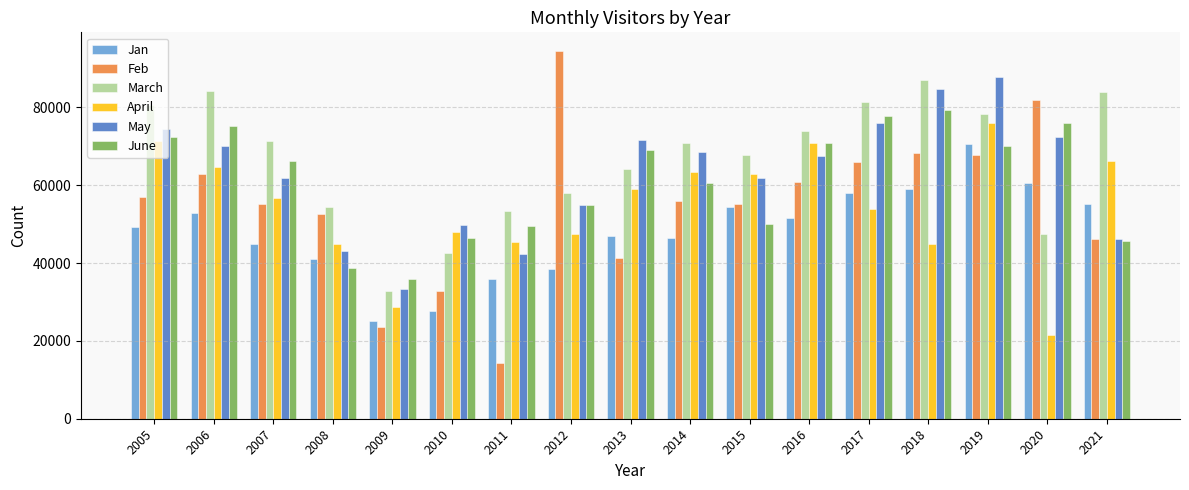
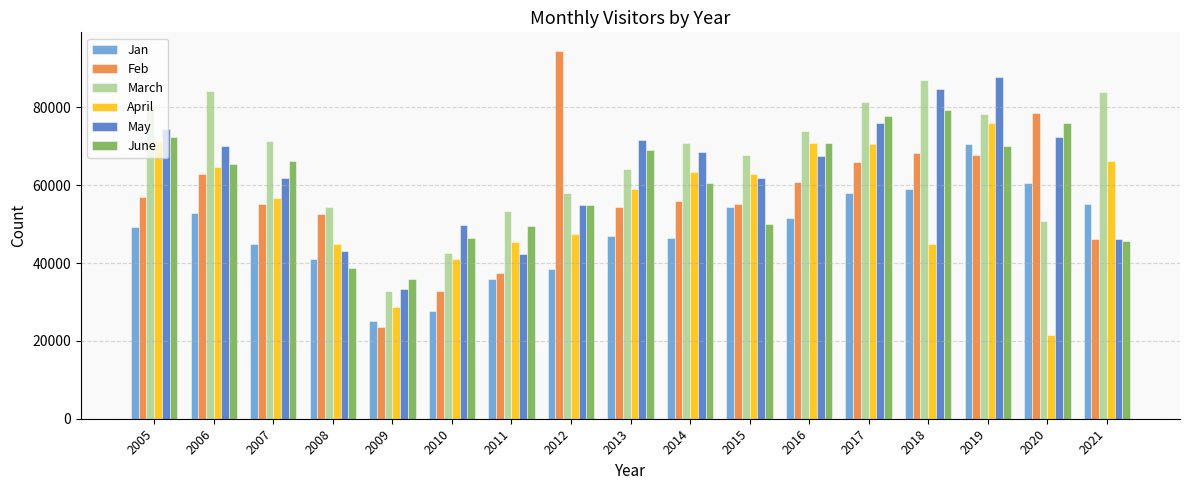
  {
    "Feb": {
      "2005": 57000,
      "2006": 63000,
      "2007": 55000,
      "2008": 53000,
      "2009": 24000,
      "2010": 33000,
-     "2011": 14000,
+     "2011": 38000,
      "2012": 95000,
-     "2013": 41000,
+     "2013": 54000,
      "2014": 56000,
      "2015": 55000,
      "2016": 61000,
      "2017": 66000,
      "2018": 68000,
      "2019": 68000,
-     "2020": 82000,
+     "2020": 78000,
      "2021": 46000
    },
    "March": {
      "2006": 84000,
      "2007": 71000,
      "2008": 54000,
      "2009": 33000,
      "2010": 43000,
      "2011": 53000,
      "2012": 58000,
      "2013": 64000,
      "2014": 71000,
      "2015": 68000,
      "2016": 74000,
      "2017": 81000,
      "2018": 87000,
      "2019": 78000,
-     "2020": 48000,
+     "2020": 51000,
      "2021": 84000
    },
    "April": {
      "2006": 65000,
      "2007": 57000,
      "2008": 45000,
      "2009": 29000,
-     "2010": 48000,
+     "2010": 41000,
      "2011": 45000,
      "2012": 47000,
      "2013": 59000,
      "2014": 63000,
      "2015": 63000,
      "2016": 71000,
-     "2017": 54000,
+     "2017": 71000,
      "2018": 45000,
      "2019": 76000,
      "2020": 21000,
      "2021": 66000
    },
    "June": {
      "2005": 72000,
-     "2006": 75000,
+     "2006": 65000,
      "2007": 66000,
      "2008": 39000,
      "2009": 36000,
      "2010": 47000,
      "2011": 50000,
      "2012": 55000,
      "2013": 69000,
      "2014": 61000,
      "2015": 50000,
      "2016": 71000,
      "2017": 78000,
      "2018": 79000,
      "2019": 70000,
      "2020": 76000,
      "2021": 46000
    }
  }
